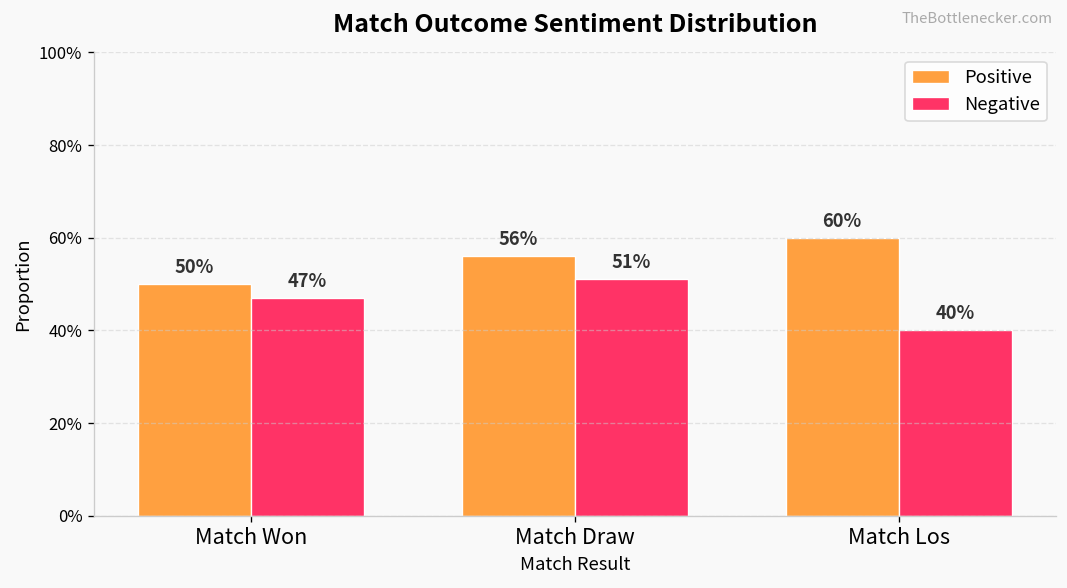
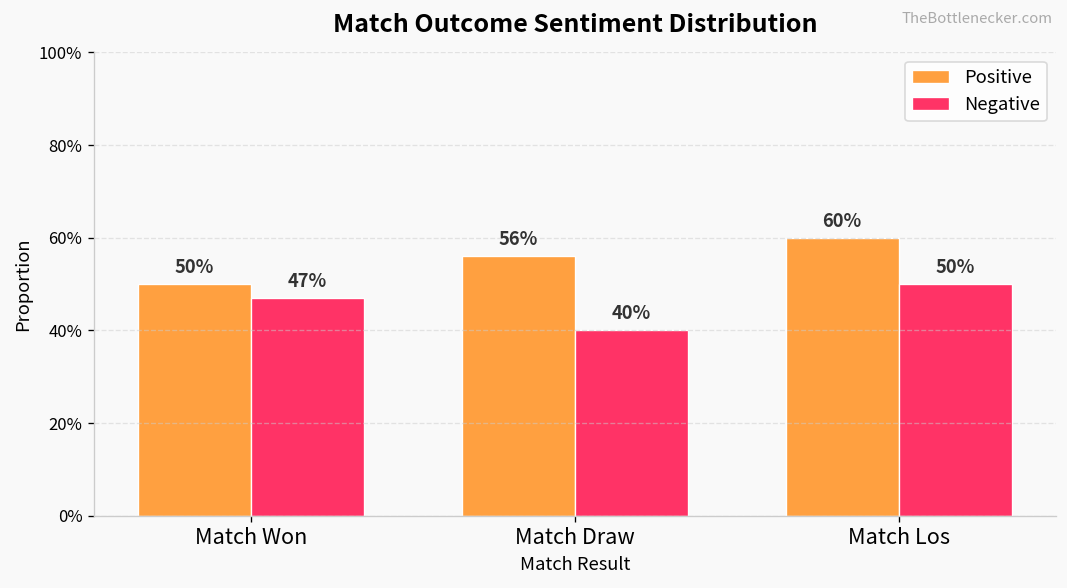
  {
    "Positive": {
      "Match Won": "50%",
      "Match Draw": "56%",
      "Match Los": "60%"
    },
    "Negative": {
      "Match Won": "47%",
-     "Match Draw": "51%",
-     "Match Los": "40%"
+     "Match Draw": "40%",
+     "Match Los": "50%"
    }
  }
